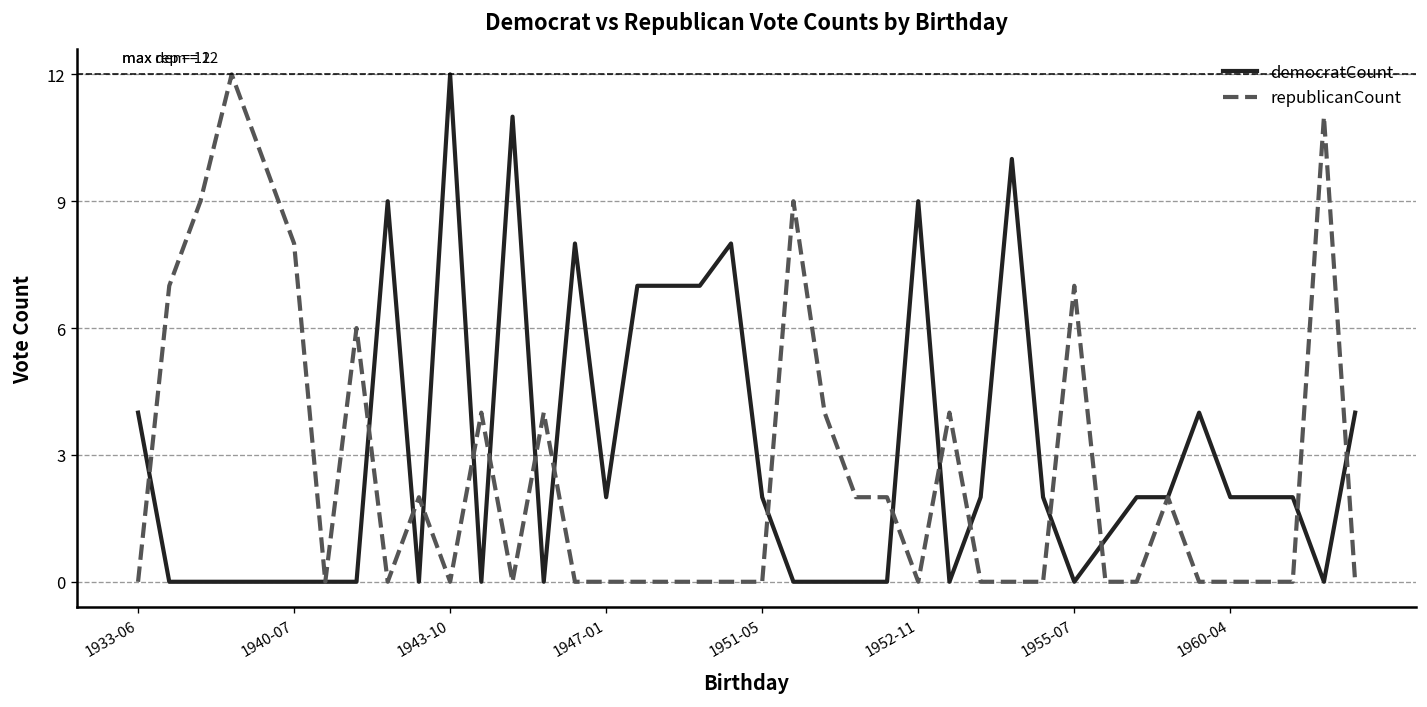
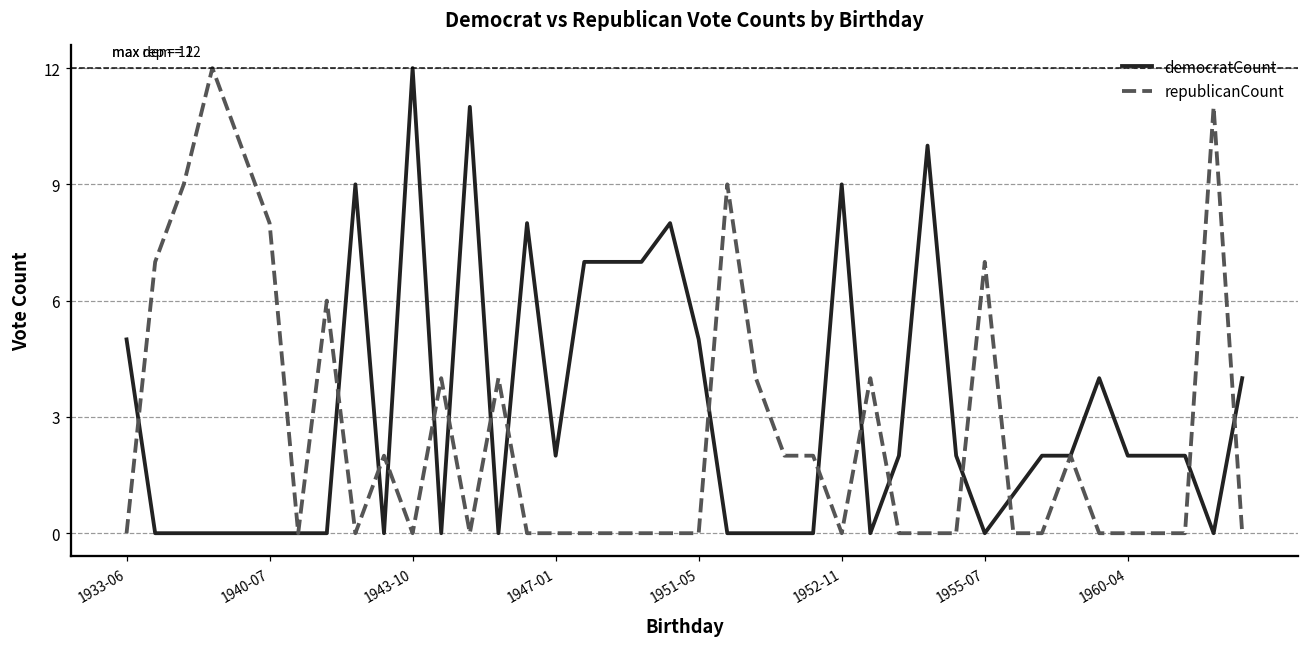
  {
    "democratCount": {
-     "1933-06": 4,
+     "1933-06": 5,
      "1940-07": 0,
      "1943-10": 12,
      "1947-01": 2,
-     "1951-05": 2,
+     "1951-05": 5,
      "1952-11": 9,
      "1955-07": 0,
      "1960-04": 2
    },
    "republicanCount": {
      "1933-06": 0,
      "1940-07": 8,
      "1943-10": 0,
      "1947-01": 0,
      "1951-05": 0,
      "1952-11": 0,
      "1955-07": 7,
      "1960-04": 0
    }
  }
